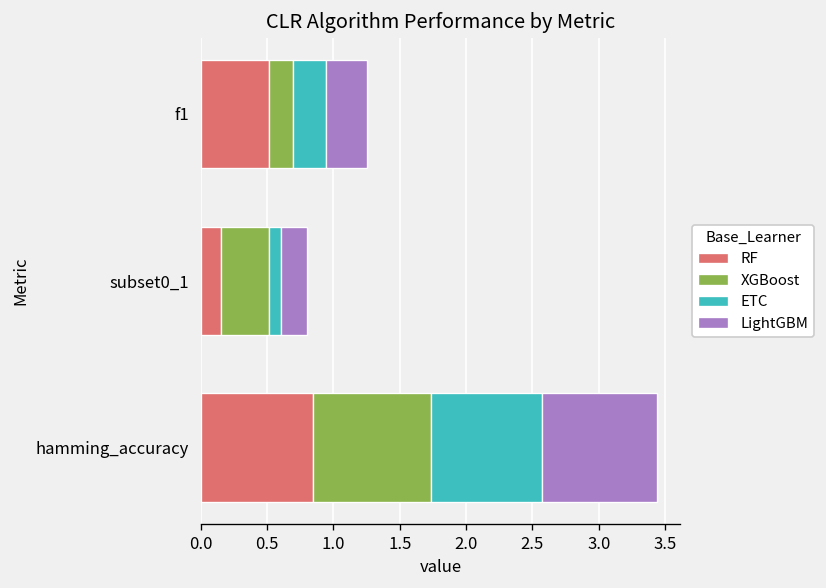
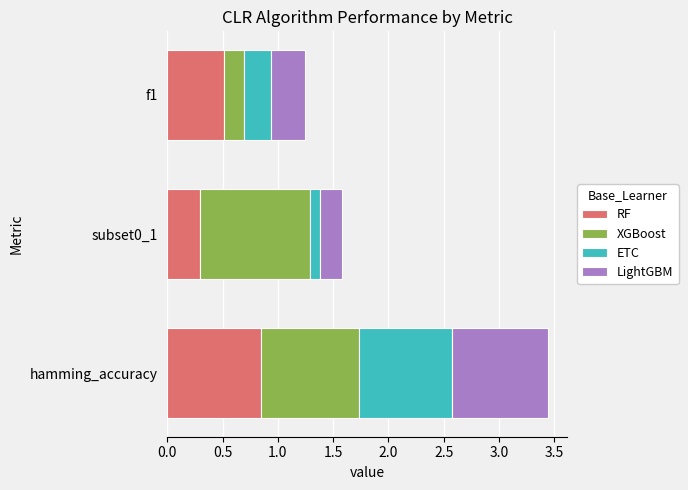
  {
    "RF": {
      "f1": 0.51,
-     "subset0_1": 0.15,
+     "subset0_1": 0.29,
      "hamming_accuracy": 0.85
    },
    "XGBoost": {
      "f1": 0.18,
-     "subset0_1": 0.36,
+     "subset0_1": 0.99,
      "hamming_accuracy": 0.88
    },
    "ETC": {
      "f1": 0.25,
      "subset0_1": 0.09,
      "hamming_accuracy": 0.84
    },
    "LightGBM": {
      "f1": 0.31,
      "subset0_1": 0.20,
      "hamming_accuracy": 0.87
    }
  }
